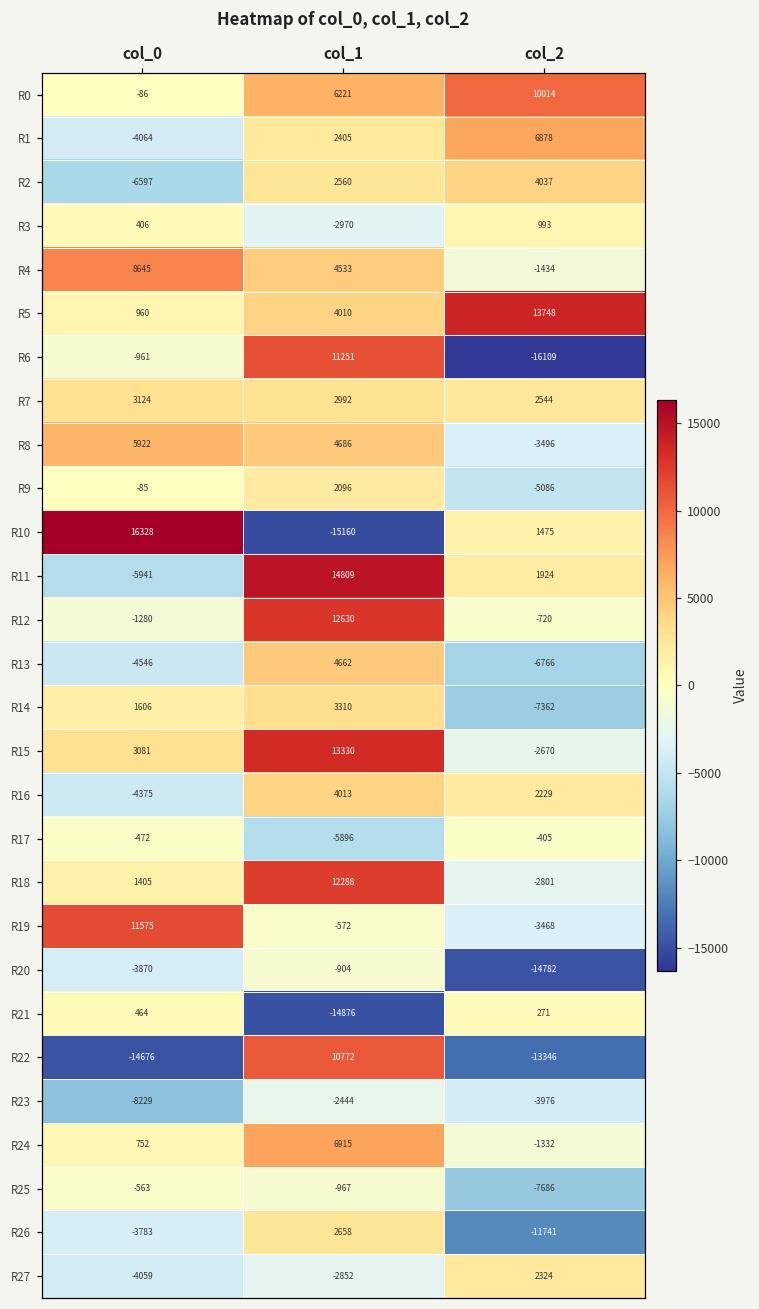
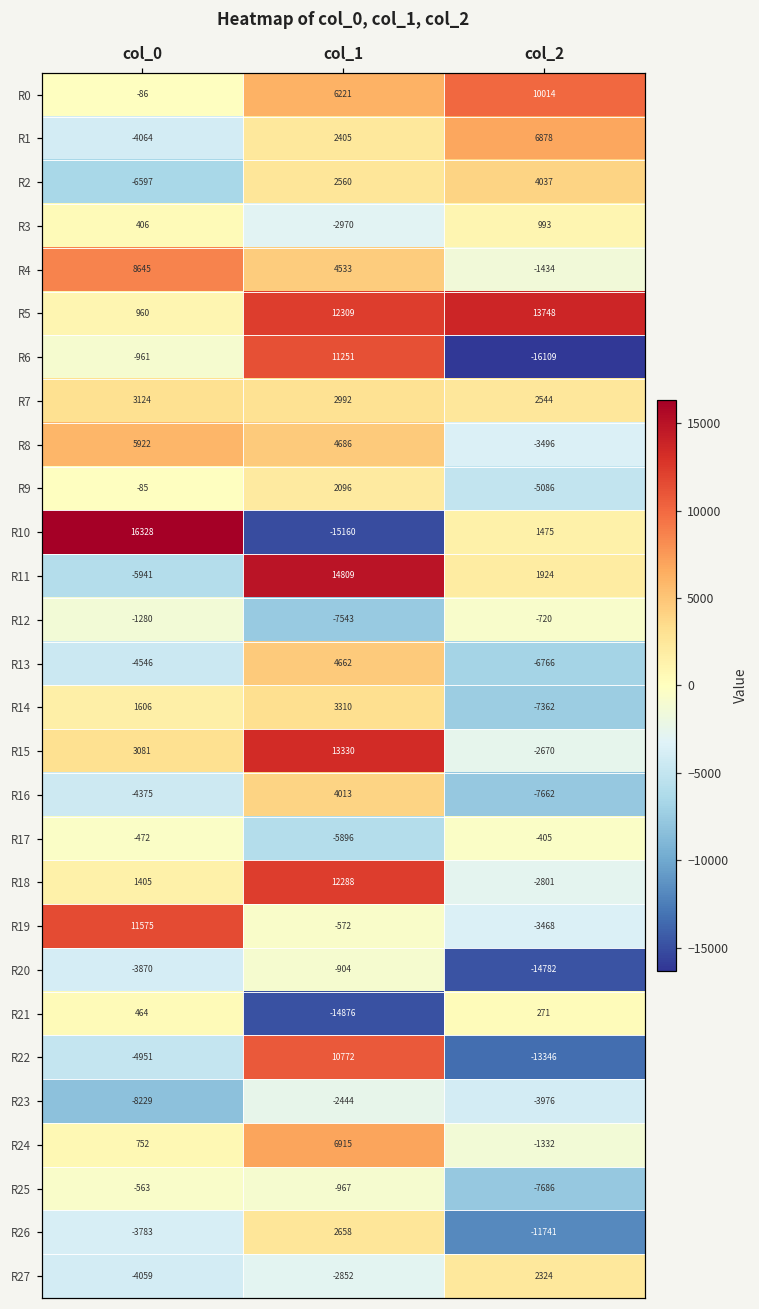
  {
    "R0": {
      "col_0": -86,
      "col_1": 6221,
      "col_2": 10014
    },
    "R1": {
      "col_0": -4064,
      "col_1": 2405,
      "col_2": 6878
    },
    "R2": {
      "col_0": -6597,
      "col_1": 2560,
      "col_2": 4037
    },
    "R3": {
      "col_0": 406,
      "col_1": -2970,
      "col_2": 993
    },
    "R4": {
      "col_0": 8645,
      "col_1": 4533,
      "col_2": -1434
    },
    "R5": {
      "col_0": 960,
-     "col_1": 4010,
+     "col_1": 12309,
      "col_2": 13748
    },
    "R6": {
      "col_0": -961,
      "col_1": 11251,
      "col_2": -16109
    },
    "R7": {
      "col_0": 3124,
      "col_1": 2992,
      "col_2": 2544
    },
    "R8": {
      "col_0": 5922,
      "col_1": 4686,
      "col_2": -3496
    },
    "R9": {
      "col_0": -85,
      "col_1": 2096,
      "col_2": -5086
    },
    "R10": {
      "col_0": 16328,
      "col_1": -15160,
      "col_2": 1475
    },
    "R11": {
      "col_0": -5941,
      "col_1": 14809,
      "col_2": 1924
    },
    "R12": {
      "col_0": -1280,
-     "col_1": 12630,
+     "col_1": -7543,
      "col_2": -720
    },
    "R13": {
      "col_0": -4546,
      "col_1": 4662,
      "col_2": -6766
    },
    "R14": {
      "col_0": 1606,
      "col_1": 3310,
      "col_2": -7362
    },
    "R15": {
      "col_0": 3081,
      "col_1": 13330,
      "col_2": -2670
    },
    "R16": {
      "col_0": -4375,
      "col_1": 4013,
-     "col_2": 2229
+     "col_2": -7662
    },
    "R17": {
      "col_0": -472,
      "col_1": -5896,
      "col_2": -405
    },
    "R18": {
      "col_0": 1405,
      "col_1": 12288,
      "col_2": -2801
    },
    "R19": {
      "col_0": 11575,
      "col_1": -572,
      "col_2": -3468
    },
    "R20": {
      "col_0": -3870,
      "col_1": -904,
      "col_2": -14782
    },
    "R21": {
      "col_0": 464,
      "col_1": -14876,
      "col_2": 271
    },
    "R22": {
-     "col_0": -14676,
+     "col_0": -4951,
      "col_1": 10772,
      "col_2": -13346
    },
    "R23": {
      "col_0": -8229,
      "col_1": -2444,
      "col_2": -3976
    },
    "R24": {
      "col_0": 752,
      "col_1": 6915,
      "col_2": -1332
    },
    "R25": {
      "col_0": -563,
      "col_1": -967,
      "col_2": -7686
    },
    "R26": {
      "col_0": -3783,
      "col_1": 2658,
      "col_2": -11741
    },
    "R27": {
      "col_0": -4059,
      "col_1": -2852,
      "col_2": 2324
    }
  }
